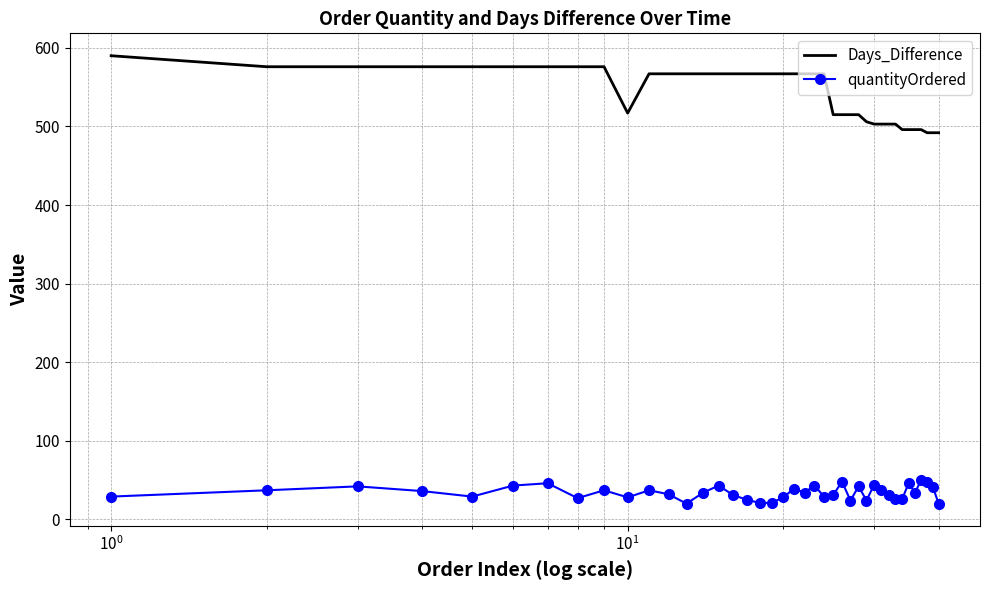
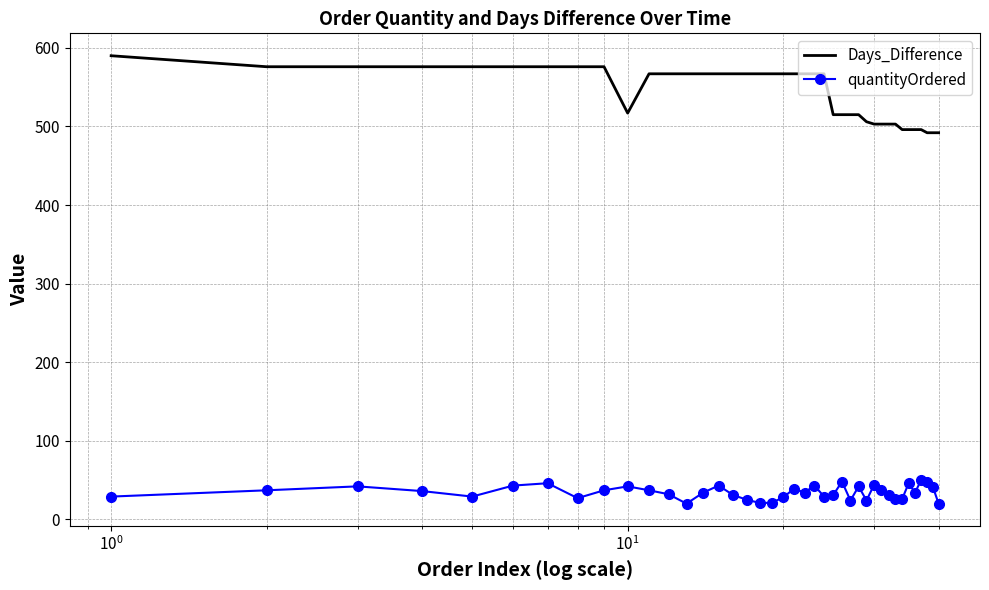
  {
    "Days_Difference": {
      "10^0": 590,
      "10^1": 520
    },
    "quantityOrdered": {
      "10^0": 30,
-     "10^1": 30
+     "10^1": 40
    }
  }
